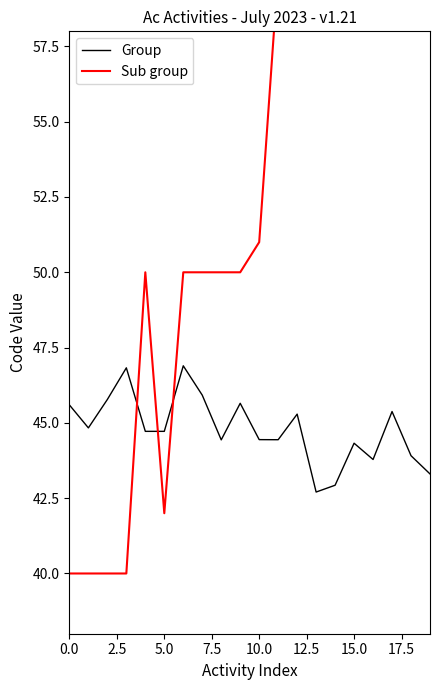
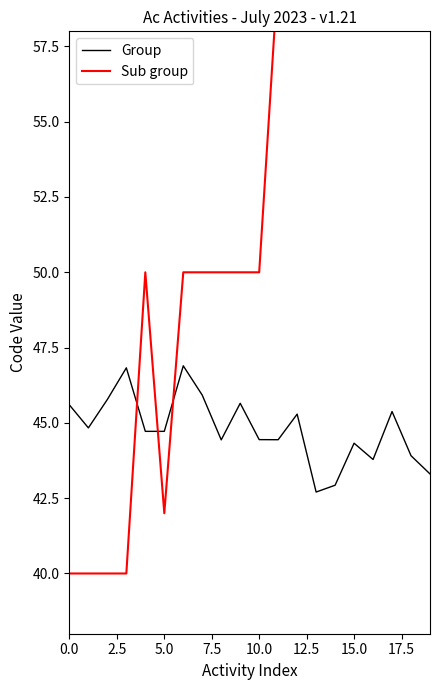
  {
    "Group": {
      "0.0": 45.6,
      "5.0": 44.7,
      "10.0": 44.4,
      "15.0": 44.3
    },
    "Sub group": {
      "0.0": 40.0,
      "5.0": 42.0,
-     "10.0": 51.0
+     "10.0": 50.0
    }
  }
